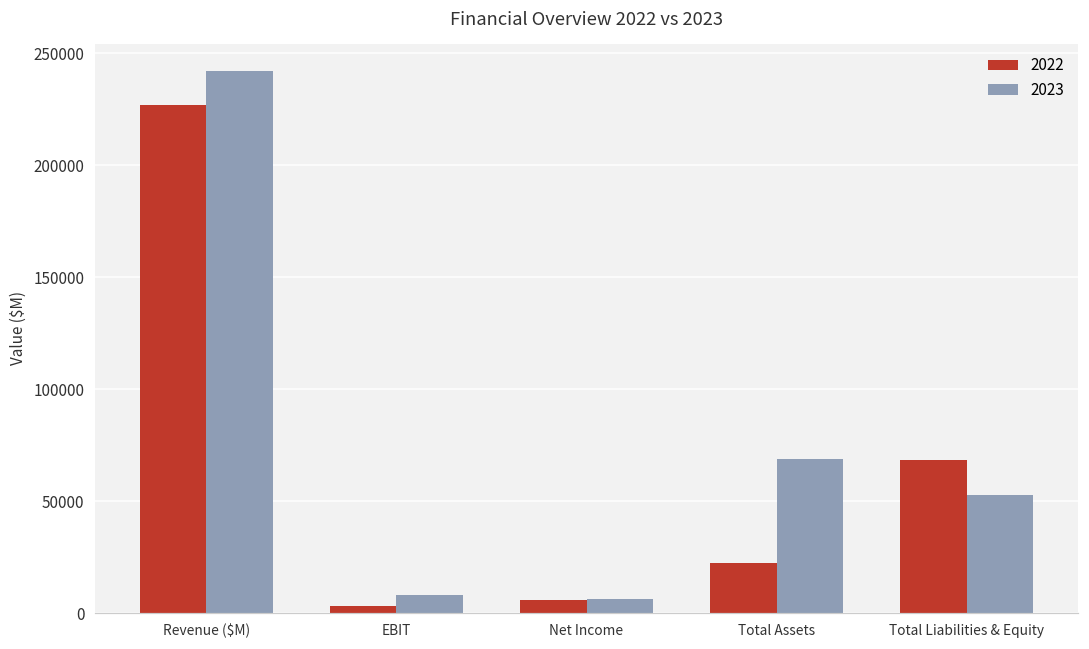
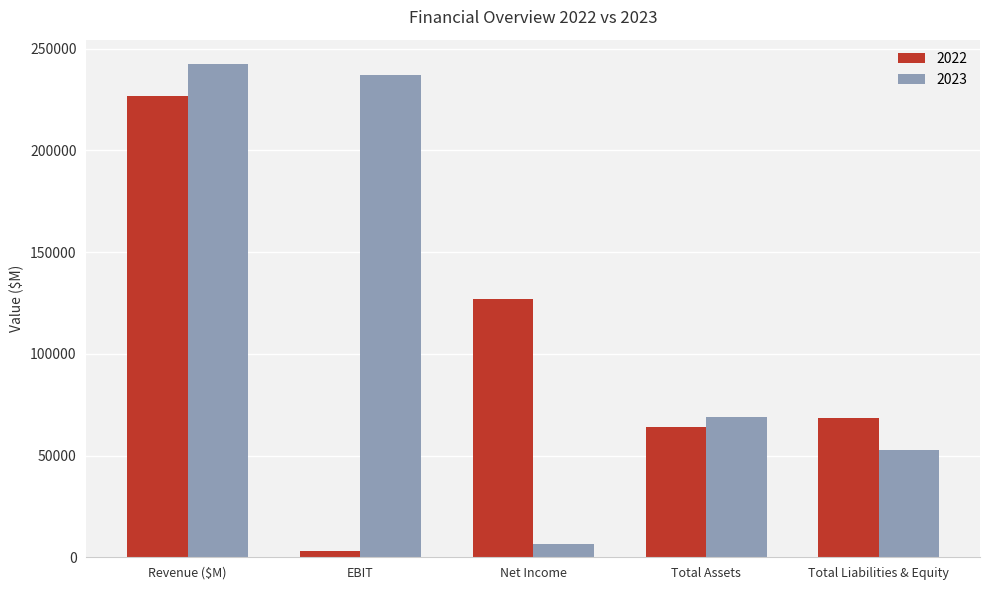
  {
    "2022": {
      "Revenue ($M)": 227000,
      "EBIT": 3000,
-     "Net Income": 6000,
-     "Total Assets": 22000,
+     "Net Income": 127000,
+     "Total Assets": 64000,
      "Total Liabilities & Equity": 68000
    },
    "2023": {
      "Revenue ($M)": 242000,
-     "EBIT": 8000,
+     "EBIT": 237000,
      "Net Income": 6000,
      "Total Assets": 69000,
      "Total Liabilities & Equity": 53000
    }
  }
